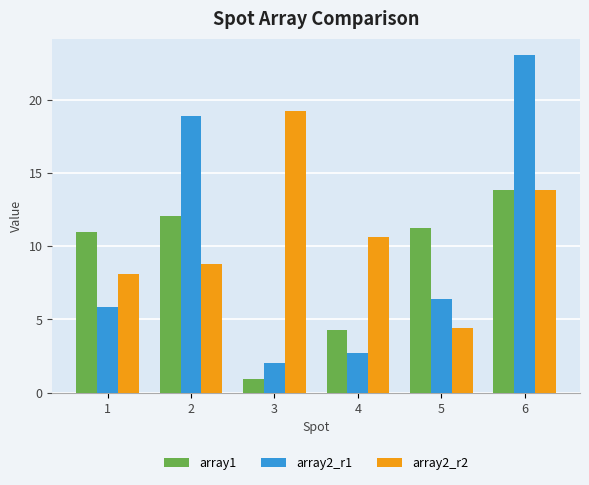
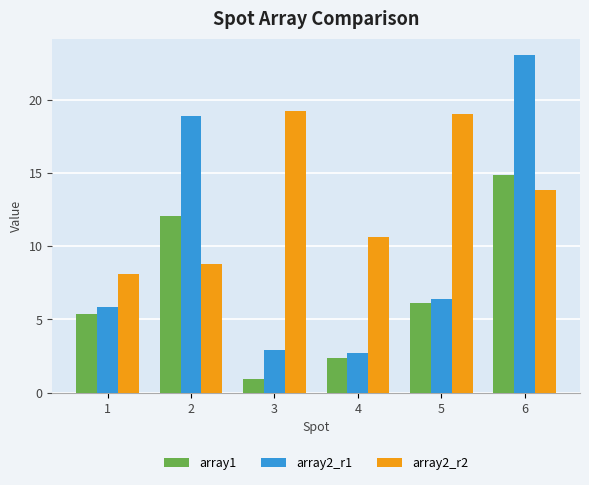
  {
    "array1": {
-     "1": 11.0,
+     "1": 5.4,
      "2": 12.1,
      "3": 0.9,
-     "4": 4.3,
-     "5": 11.2,
-     "6": 13.8
+     "4": 2.4,
+     "5": 6.1,
+     "6": 14.9
    },
    "array2_r1": {
      "1": 5.8,
      "2": 18.9,
-     "3": 2.0,
+     "3": 2.9,
      "4": 2.7,
      "5": 6.4,
      "6": 23.0
    },
    "array2_r2": {
      "1": 8.1,
      "2": 8.8,
      "3": 19.2,
      "4": 10.6,
-     "5": 4.4,
+     "5": 19.0,
      "6": 13.8
    }
  }
